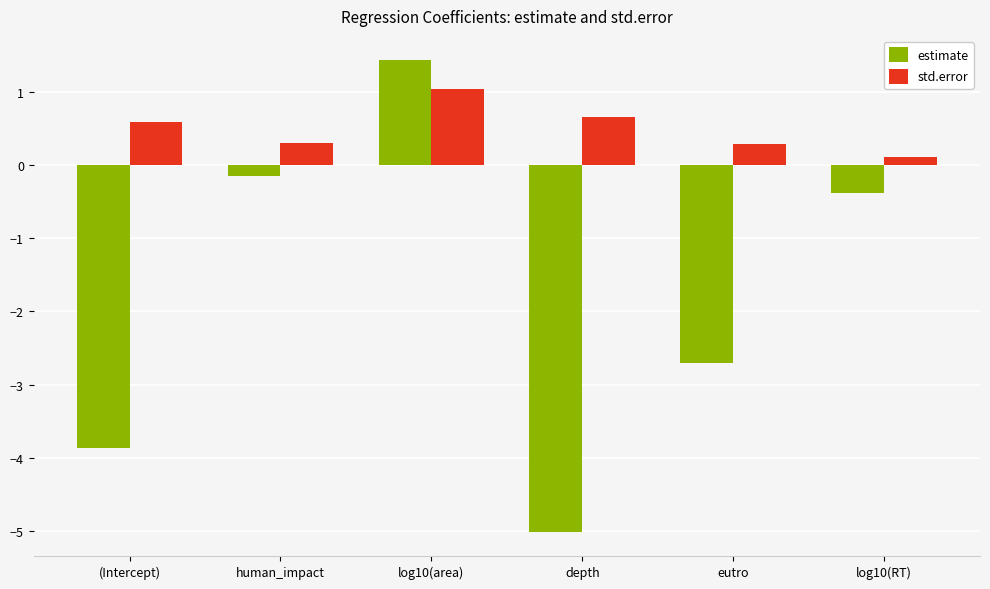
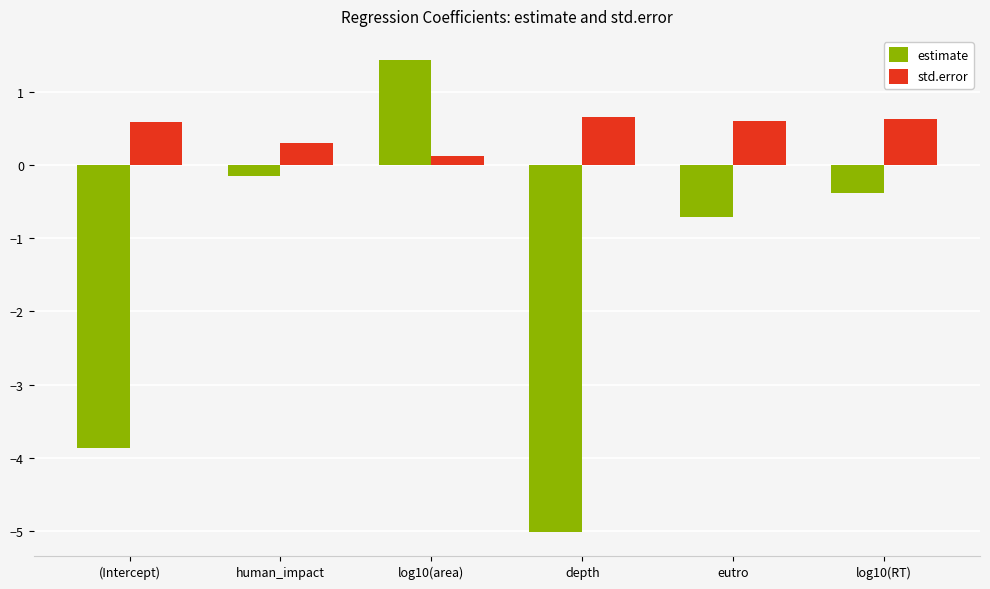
  {
    "estimate": {
      "(Intercept)": -3.9,
      "human_impact": -0.2,
      "log10(area)": 1.4,
      "depth": -5.0,
-     "eutro": -2.7,
+     "eutro": -0.7,
      "log10(RT)": -0.4
    },
    "std.error": {
      "(Intercept)": 0.6,
      "human_impact": 0.3,
-     "log10(area)": 1.0,
+     "log10(area)": 0.1,
      "depth": 0.7,
-     "eutro": 0.3,
-     "log10(RT)": 0.1
+     "eutro": 0.6,
+     "log10(RT)": 0.6
    }
  }
